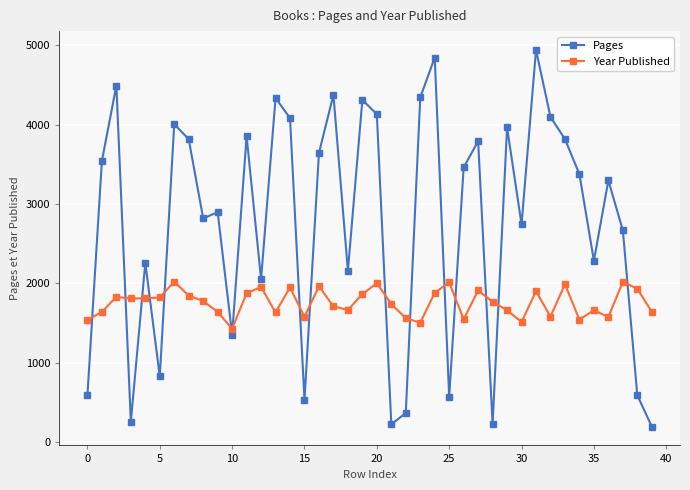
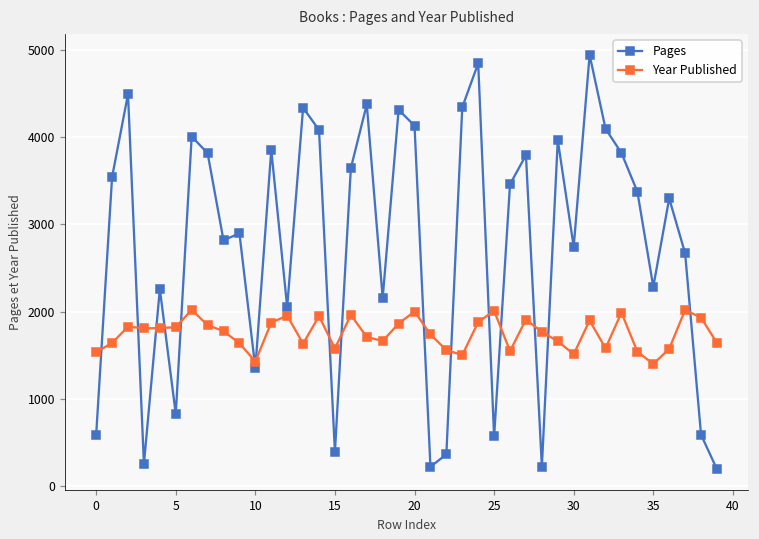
  {
    "Pages": {
      "0": 600,
      "5": 800,
      "10": 1400,
-     "15": 500,
+     "15": 400,
      "20": 4100,
      "25": 600,
      "30": 2700,
      "35": 2300
    },
    "Year Published": {
      "0": 1500,
      "5": 1800,
      "10": 1400,
      "15": 1600,
      "20": 2000,
      "25": 2000,
      "30": 1500,
-     "35": 1700
+     "35": 1400
    }
  }
